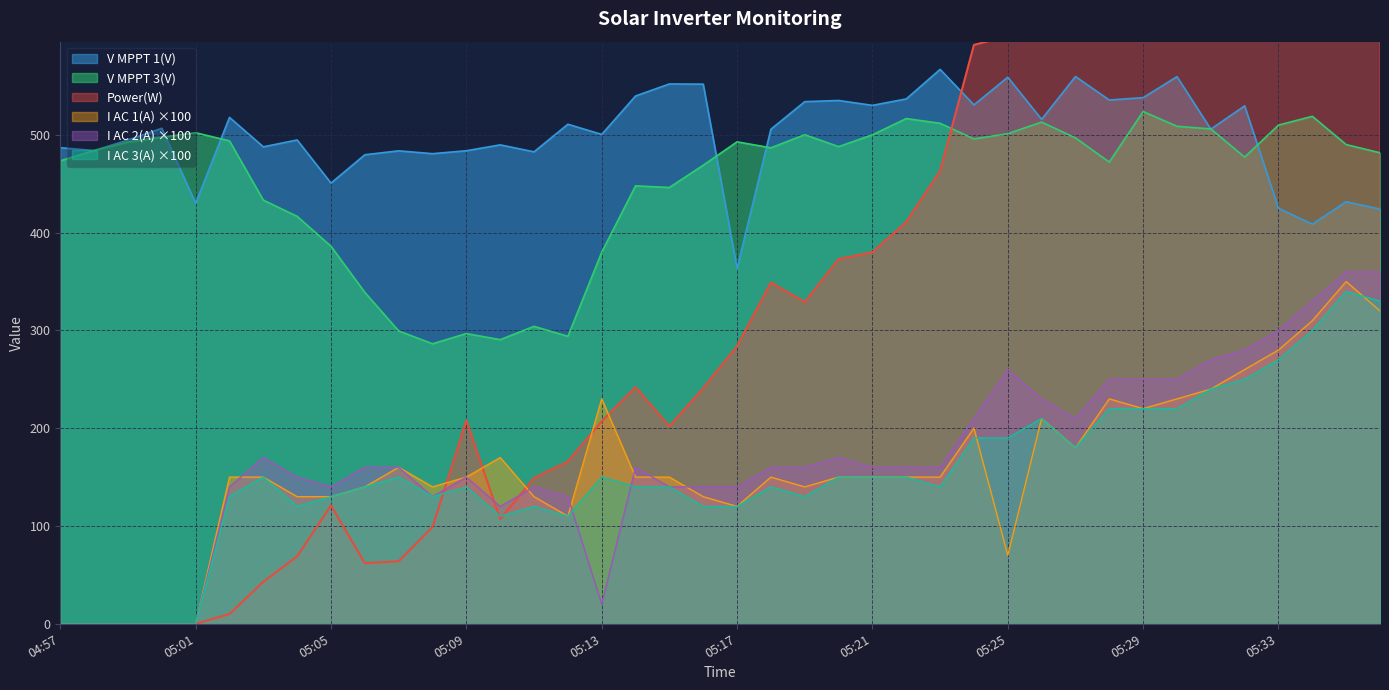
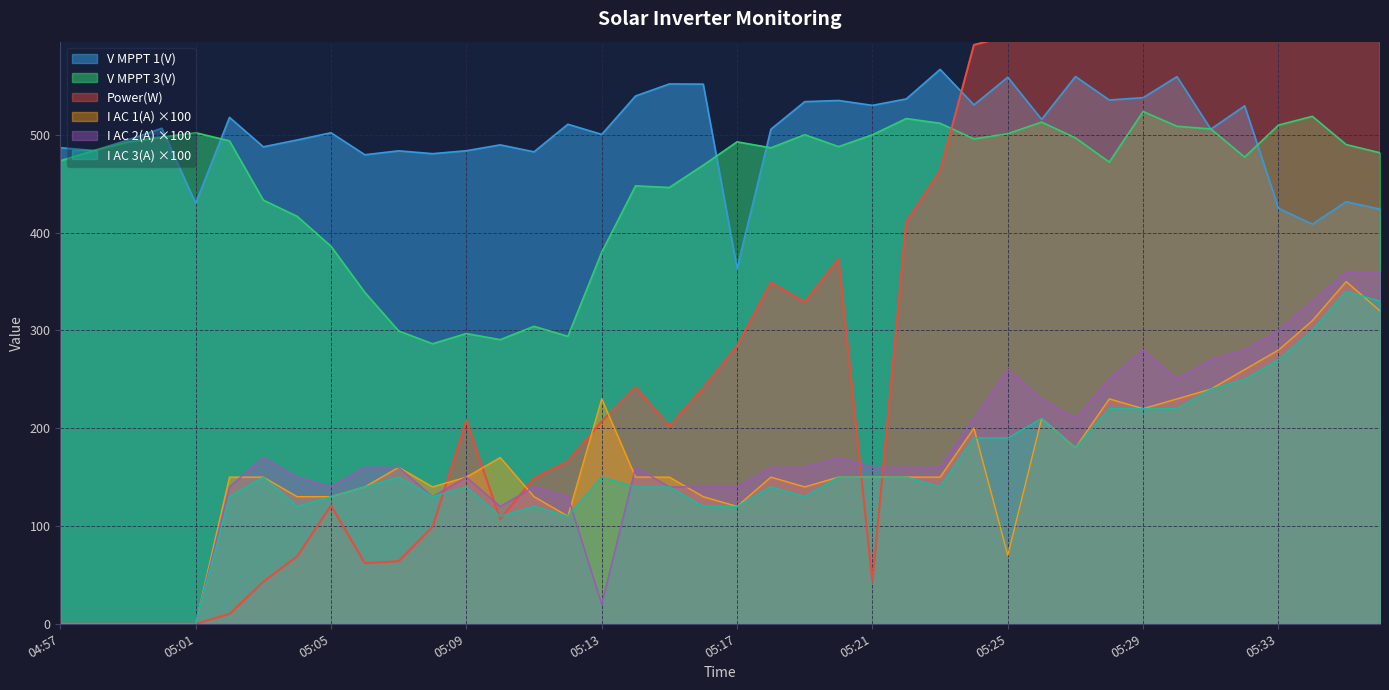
  {
    "V MPPT 1(V)": {
      "04:57": 490,
      "05:01": 430,
-     "05:05": 450,
+     "05:05": 500,
      "05:09": 480,
      "05:13": 500,
      "05:17": 360,
      "05:21": 530,
      "05:25": 560,
      "05:29": 540,
      "05:33": 430
    },
    "Power(W)": {
      "05:05": 120,
      "05:09": 210,
      "05:13": 210,
      "05:17": 280,
-     "05:21": 380
+     "05:21": 40
    },
    "I AC 1(A) ×100": {
      "05:13": 230,
      "05:25": 70,
      "05:33": 280
    },
    "I AC 2(A) ×100": {
      "05:05": 140,
      "05:13": 20,
      "05:17": 140,
      "05:21": 160,
      "05:25": 260,
-     "05:29": 250,
+     "05:29": 280,
      "05:33": 300
    }
  }
